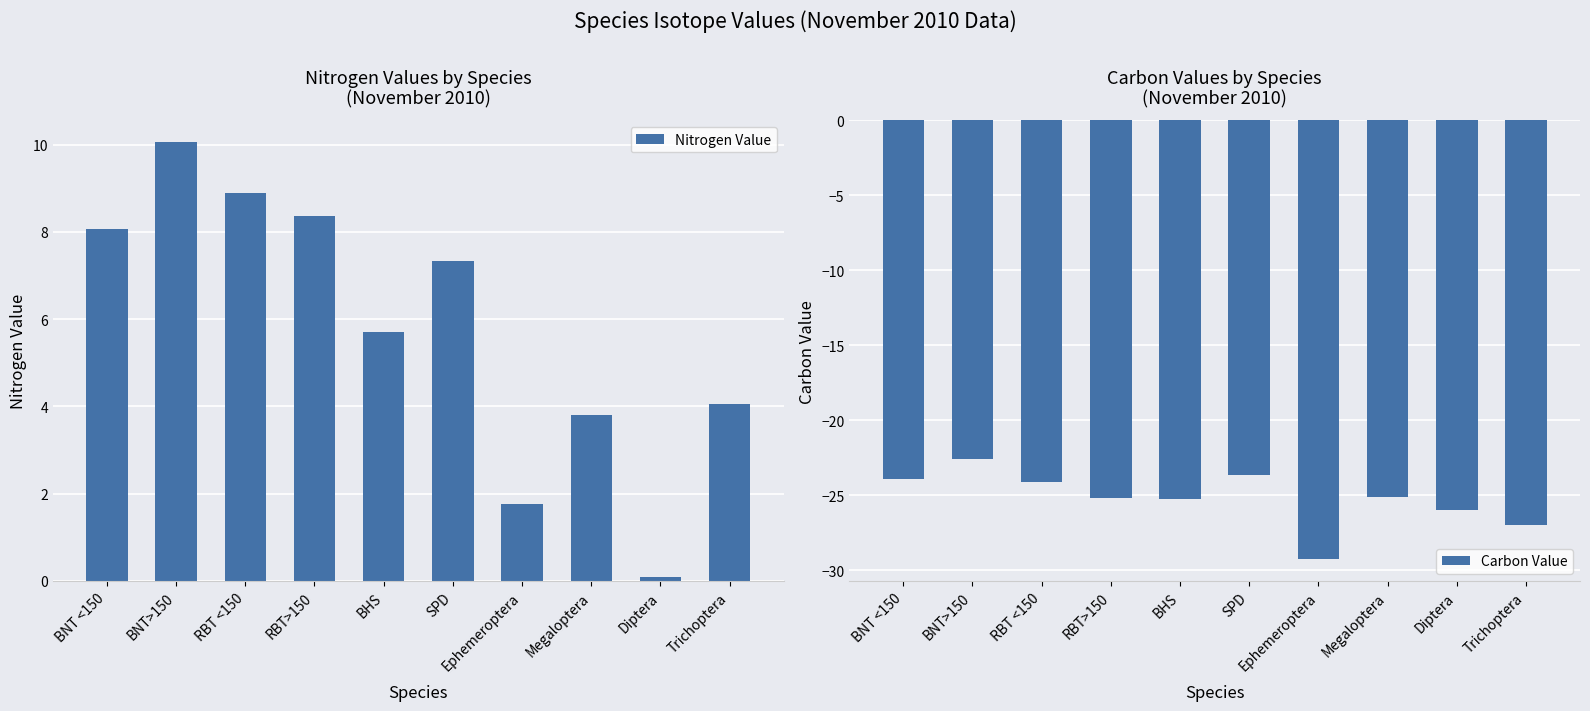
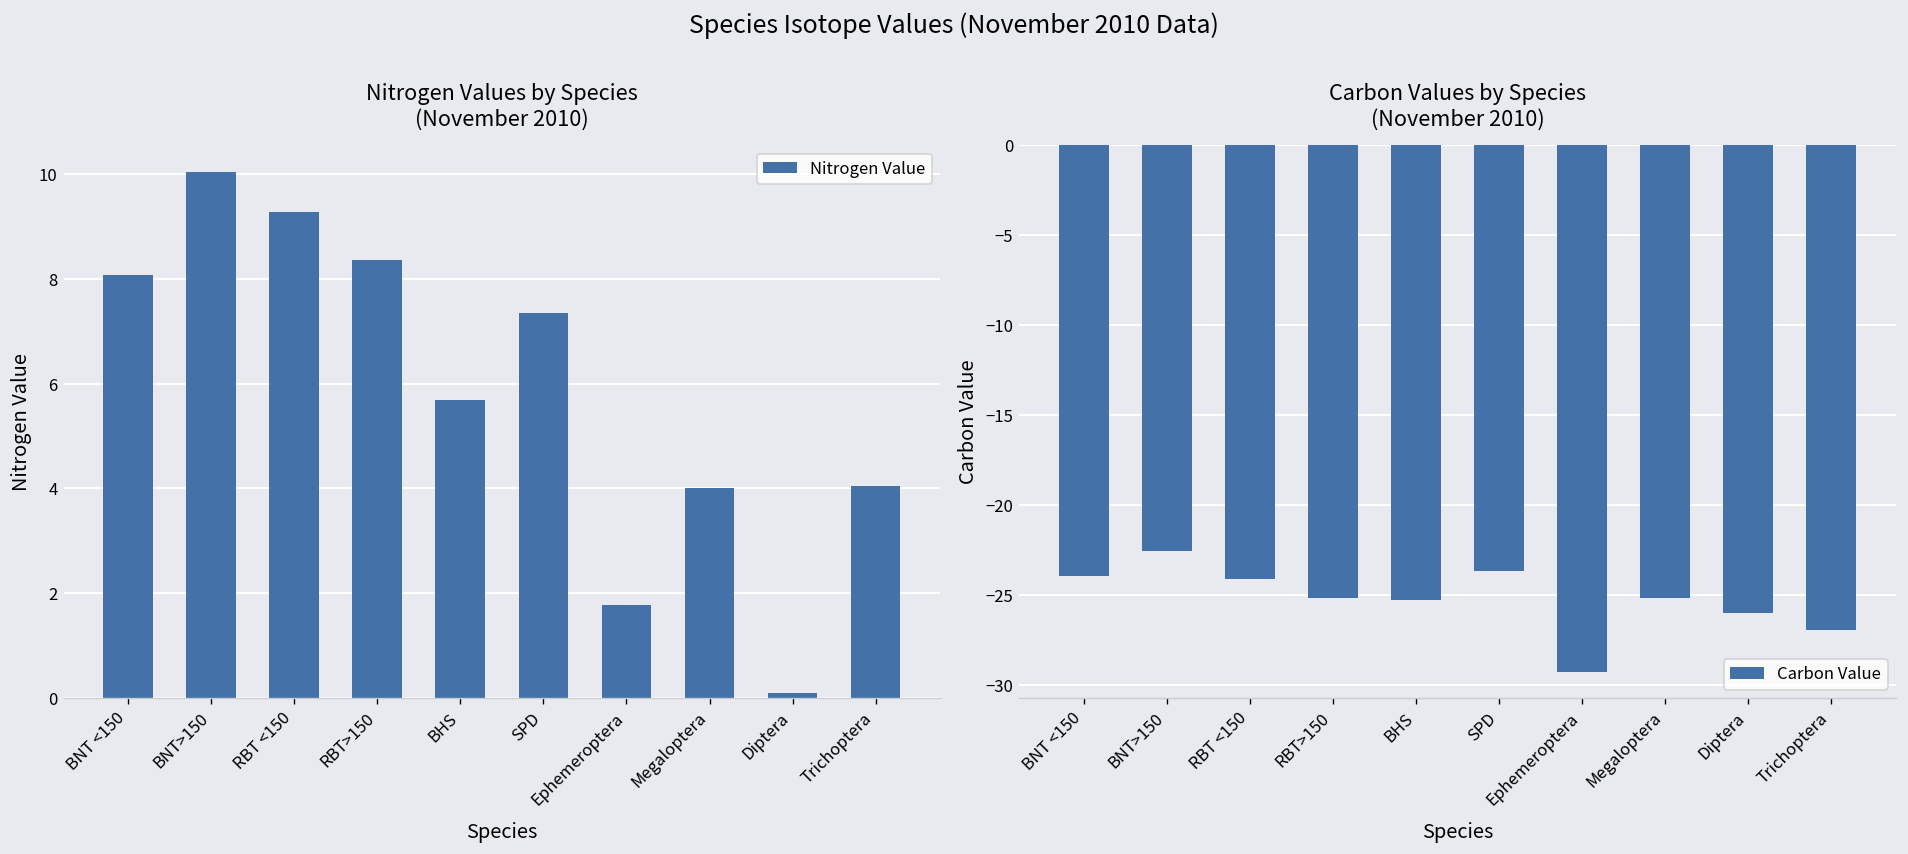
  {
    "Nitrogen Values by Species (November 2010)": {
      "BNT <150": 8.1,
      "BNT>150": 10.1,
-     "RBT <150": 8.9,
+     "RBT <150": 9.3,
      "RBT>150": 8.4,
      "BHS": 5.7,
      "SPD": 7.3,
      "Ephemeroptera": 1.8,
-     "Megaloptera": 3.8,
+     "Megaloptera": 4.0,
      "Diptera": 0.1,
      "Trichoptera": 4.0
    },
    "Carbon Values by Species (November 2010)": {
      "BNT <150": -23.9,
      "BNT>150": -22.5,
      "RBT <150": -24.1,
      "RBT>150": -25.2,
      "BHS": -25.2,
      "SPD": -23.7,
      "Ephemeroptera": -29.2,
      "Megaloptera": -25.1,
      "Diptera": -26.0,
      "Trichoptera": -26.9
    }
  }
